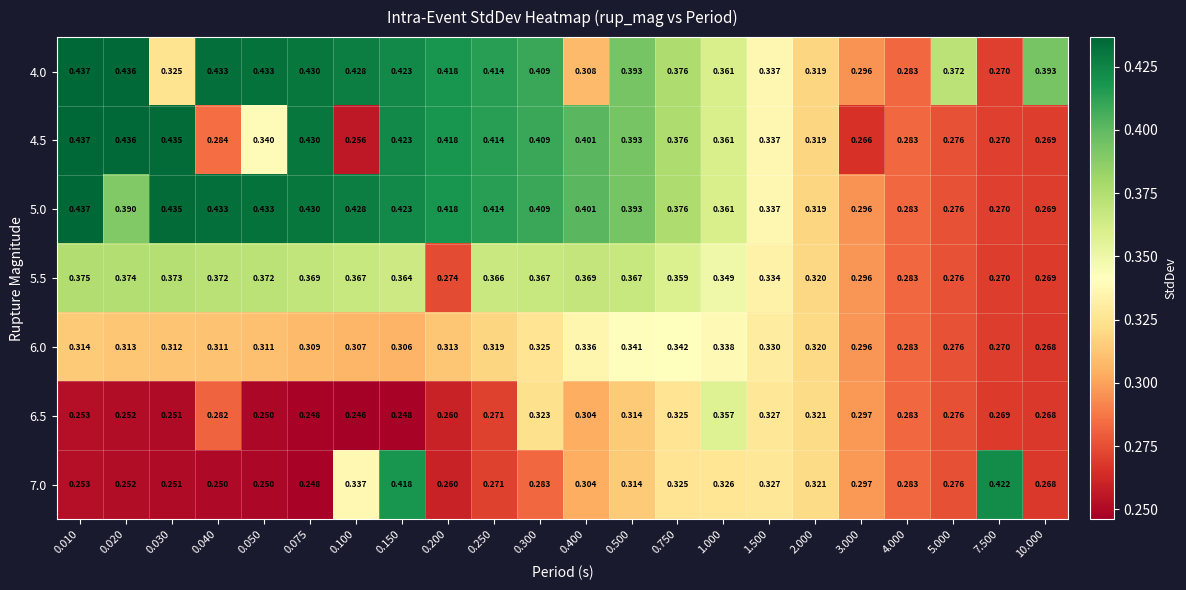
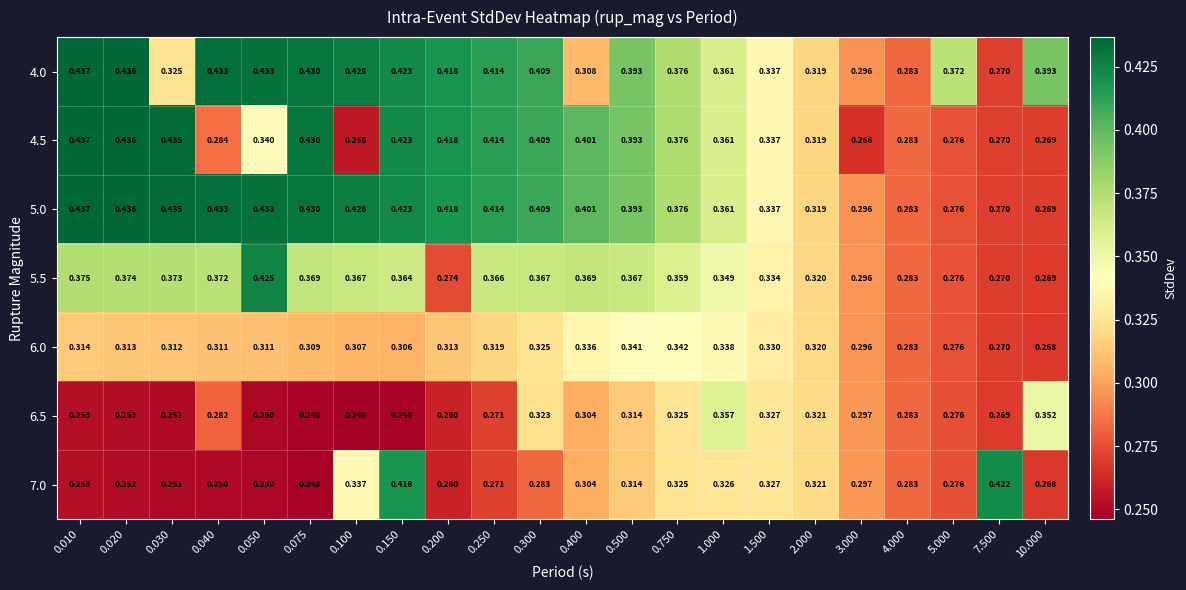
  {
    "4.0": {
      "0.010": 0.437,
      "0.020": 0.436,
      "0.030": 0.325,
      "0.040": 0.433,
      "0.050": 0.433,
      "0.075": 0.430,
      "0.100": 0.428,
      "0.150": 0.423,
      "0.200": 0.418,
      "0.250": 0.414,
      "0.300": 0.409,
      "0.400": 0.308,
      "0.500": 0.393,
      "0.750": 0.376,
      "1.000": 0.361,
      "1.500": 0.337,
      "2.000": 0.319,
      "3.000": 0.296,
      "4.000": 0.283,
      "5.000": 0.372,
      "7.500": 0.270,
      "10.000": 0.393
    },
    "4.5": {
      "0.010": 0.437,
      "0.020": 0.436,
      "0.030": 0.435,
      "0.040": 0.284,
      "0.050": 0.340,
      "0.075": 0.430,
      "0.100": 0.256,
      "0.150": 0.423,
      "0.200": 0.418,
      "0.250": 0.414,
      "0.300": 0.409,
      "0.400": 0.401,
      "0.500": 0.393,
      "0.750": 0.376,
      "1.000": 0.361,
      "1.500": 0.337,
      "2.000": 0.319,
      "3.000": 0.266,
      "4.000": 0.283,
      "5.000": 0.276,
      "7.500": 0.270,
      "10.000": 0.269
    },
    "5.0": {
      "0.010": 0.437,
-     "0.020": 0.390,
+     "0.020": 0.436,
      "0.030": 0.435,
      "0.040": 0.433,
      "0.050": 0.433,
      "0.075": 0.430,
      "0.100": 0.428,
      "0.150": 0.423,
      "0.200": 0.418,
      "0.250": 0.414,
      "0.300": 0.409,
      "0.400": 0.401,
      "0.500": 0.393,
      "0.750": 0.376,
      "1.000": 0.361,
      "1.500": 0.337,
      "2.000": 0.319,
      "3.000": 0.296,
      "4.000": 0.283,
      "5.000": 0.276,
      "7.500": 0.270,
      "10.000": 0.269
    },
    "5.5": {
      "0.010": 0.375,
      "0.020": 0.374,
      "0.030": 0.373,
      "0.040": 0.372,
-     "0.050": 0.372,
+     "0.050": 0.425,
      "0.075": 0.369,
      "0.100": 0.367,
      "0.150": 0.364,
      "0.200": 0.274,
      "0.250": 0.366,
      "0.300": 0.367,
      "0.400": 0.369,
      "0.500": 0.367,
      "0.750": 0.359,
      "1.000": 0.349,
      "1.500": 0.334,
      "2.000": 0.320,
      "3.000": 0.296,
      "4.000": 0.283,
      "5.000": 0.276,
      "7.500": 0.270,
      "10.000": 0.269
    },
    "6.0": {
      "0.010": 0.314,
      "0.020": 0.313,
      "0.030": 0.312,
      "0.040": 0.311,
      "0.050": 0.311,
      "0.075": 0.309,
      "0.100": 0.307,
      "0.150": 0.306,
      "0.200": 0.313,
      "0.250": 0.319,
      "0.300": 0.325,
      "0.400": 0.336,
      "0.500": 0.341,
      "0.750": 0.342,
      "1.000": 0.338,
      "1.500": 0.330,
      "2.000": 0.320,
      "3.000": 0.296,
      "4.000": 0.283,
      "5.000": 0.276,
      "7.500": 0.270,
      "10.000": 0.268
    },
    "6.5": {
      "0.010": 0.253,
      "0.020": 0.252,
      "0.030": 0.251,
      "0.040": 0.282,
      "0.050": 0.250,
      "0.075": 0.248,
      "0.100": 0.246,
      "0.150": 0.248,
      "0.200": 0.260,
      "0.250": 0.271,
      "0.300": 0.323,
      "0.400": 0.304,
      "0.500": 0.314,
      "0.750": 0.325,
      "1.000": 0.357,
      "1.500": 0.327,
      "2.000": 0.321,
      "3.000": 0.297,
      "4.000": 0.283,
      "5.000": 0.276,
      "7.500": 0.269,
-     "10.000": 0.268
+     "10.000": 0.352
    },
    "7.0": {
      "0.010": 0.253,
      "0.020": 0.252,
      "0.030": 0.251,
      "0.040": 0.250,
      "0.050": 0.250,
      "0.075": 0.248,
      "0.100": 0.337,
      "0.150": 0.418,
      "0.200": 0.260,
      "0.250": 0.271,
      "0.300": 0.283,
      "0.400": 0.304,
      "0.500": 0.314,
      "0.750": 0.325,
      "1.000": 0.326,
      "1.500": 0.327,
      "2.000": 0.321,
      "3.000": 0.297,
      "4.000": 0.283,
      "5.000": 0.276,
      "7.500": 0.422,
      "10.000": 0.268
    }
  }
